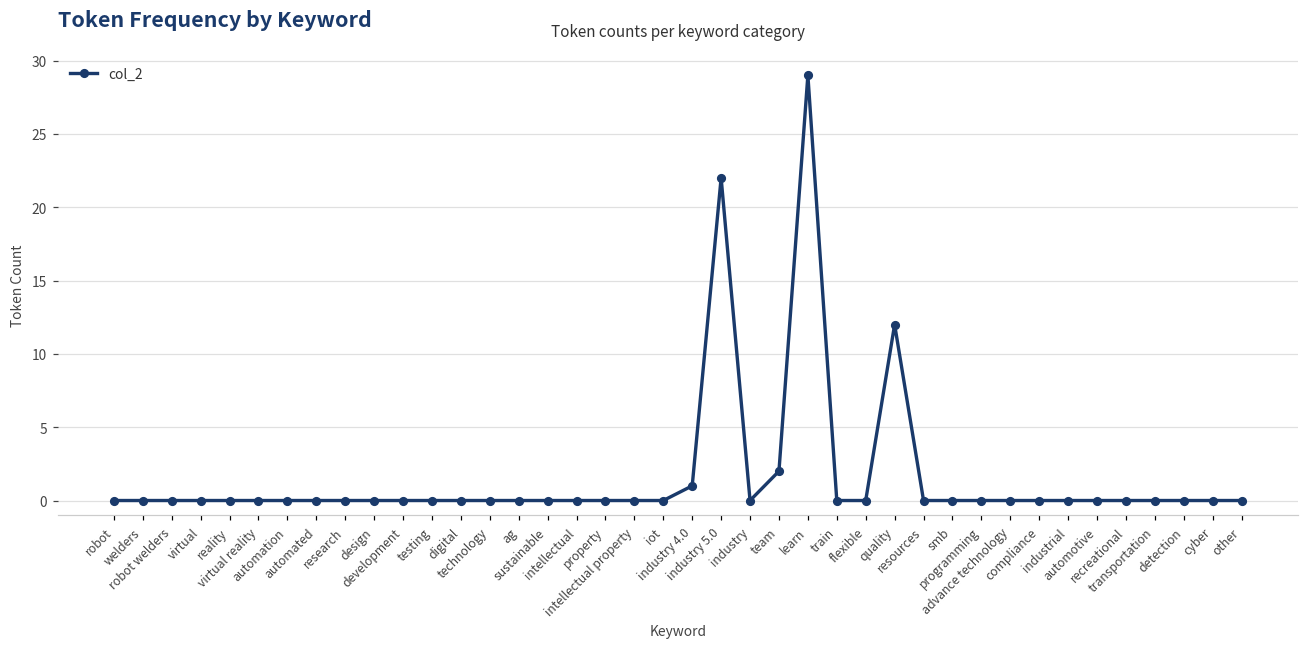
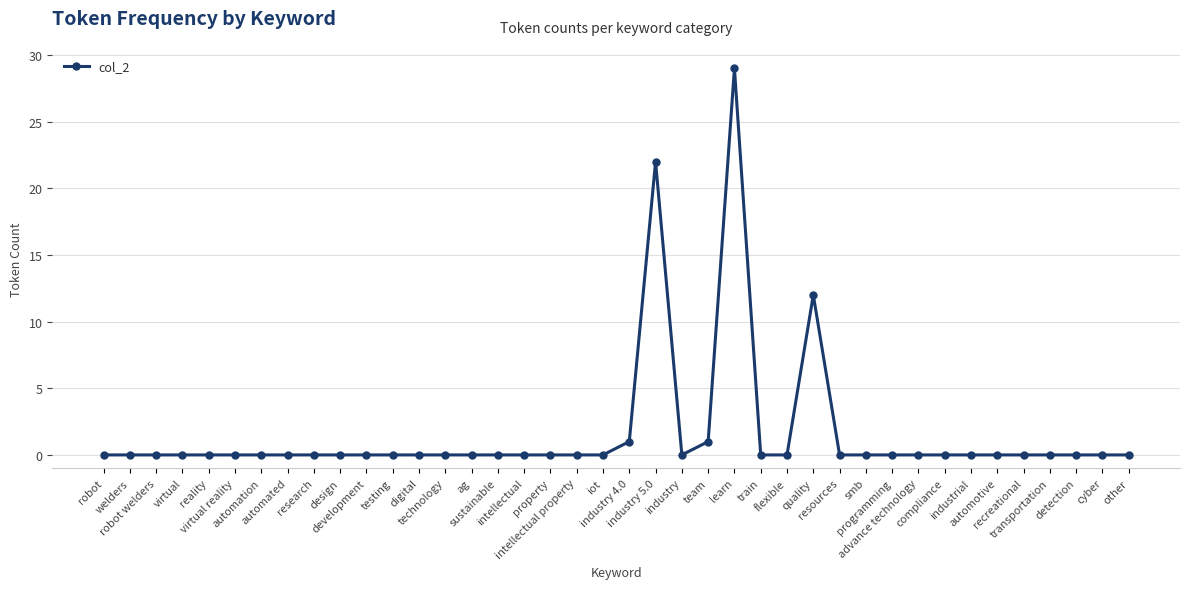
  {
    "robot": 0,
    "welders": 0,
    "robot welders": 0,
    "virtual": 0,
    "reality": 0,
    "virtual reality": 0,
    "automation": 0,
    "automated": 0,
    "research": 0,
    "design": 0,
    "development": 0,
    "testing": 0,
    "digital": 0,
    "technology": 0,
    "ag": 0,
    "sustainable": 0,
    "intellectual": 0,
    "property": 0,
    "intellectual property": 0,
    "iot": 0,
    "industry 4.0": 1,
    "industry 5.0": 22,
    "industry": 0,
-   "team": 2,
+   "team": 1,
    "learn": 29,
    "train": 0,
    "flexible": 0,
    "quality": 12,
    "resources": 0,
    "smb": 0,
    "programming": 0,
    "advance technology": 0,
    "compliance": 0,
    "industrial": 0,
    "automotive": 0,
    "recreational": 0,
    "transportation": 0,
    "detection": 0,
    "cyber": 0,
    "other": 0
  }
